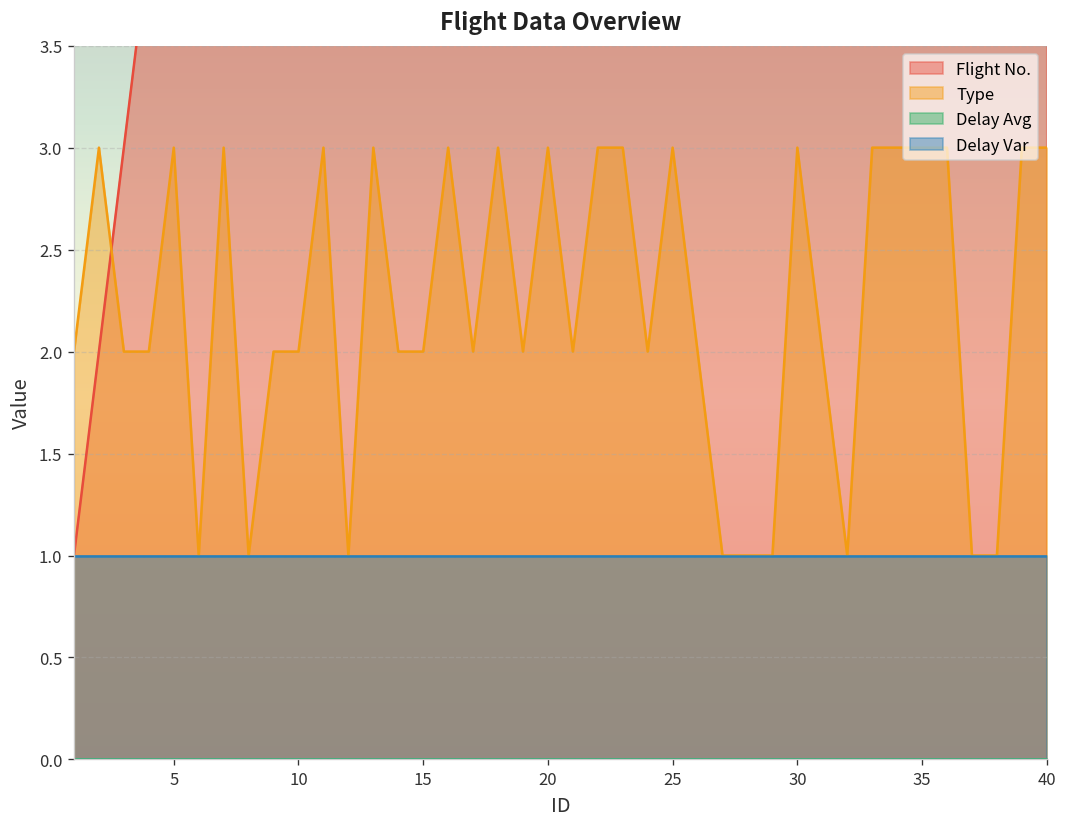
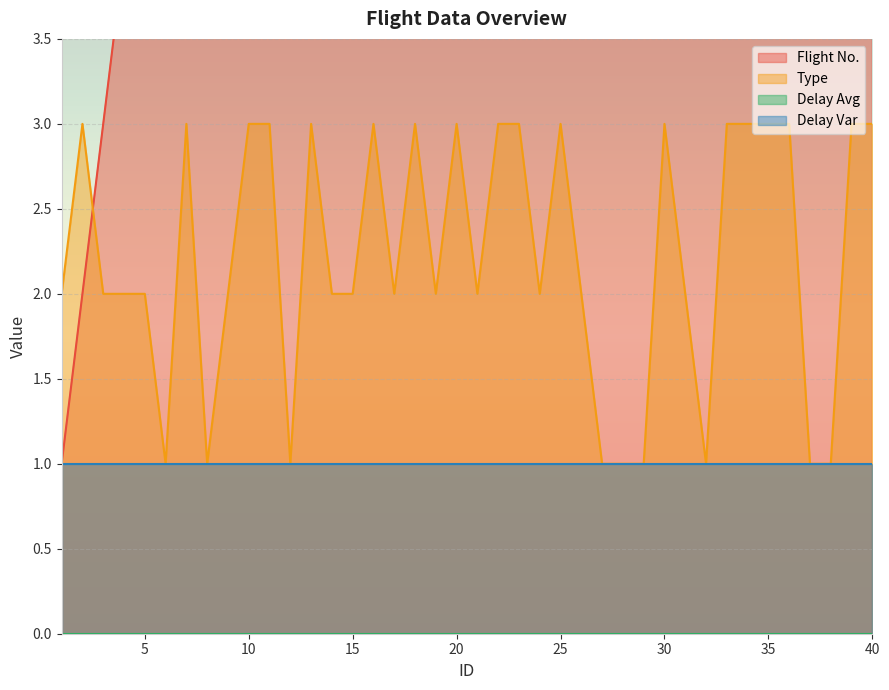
  {
    "Type": {
-     "5": 3,
-     "10": 2,
+     "5": 2,
+     "10": 3,
      "15": 2,
      "20": 3,
      "25": 3,
      "30": 3,
      "40": 3
    },
    "Delay Avg": {
      "5": 0,
      "10": 0,
      "15": 0,
      "20": 0,
      "25": 0,
      "30": 0,
      "35": 0,
      "40": 0
    },
    "Delay Var": {
      "5": 1,
      "10": 1,
      "15": 1,
      "20": 1,
      "25": 1,
      "30": 1,
      "35": 1,
      "40": 1
    }
  }
